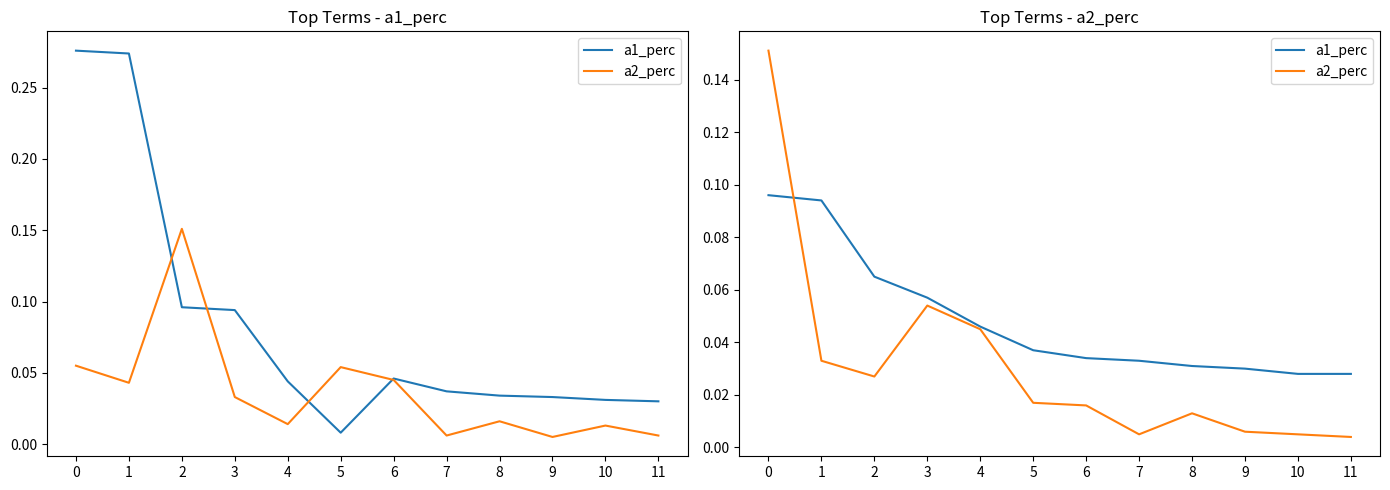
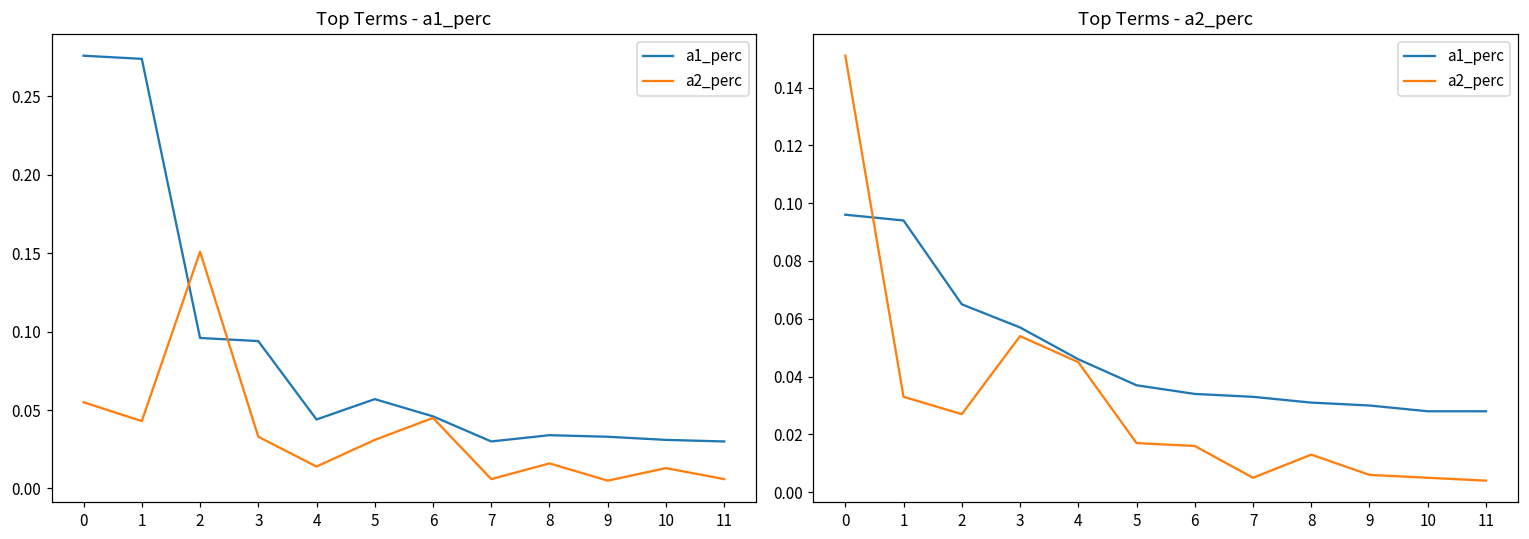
  {
    "Top Terms - a1_perc": {
      "a1_perc": {
        "0": 0.276,
        "1": 0.274,
        "2": 0.096,
        "3": 0.094,
        "4": 0.044,
-       "5": 0.008,
-       "7": 0.037,
+       "5": 0.057,
+       "7": 0.030,
        "8": 0.034,
        "9": 0.033,
        "10": 0.031,
        "11": 0.030
      },
      "a2_perc": {
        "0": 0.055,
        "1": 0.043,
        "2": 0.151,
        "3": 0.033,
        "4": 0.014,
-       "5": 0.054,
+       "5": 0.031,
        "7": 0.006,
        "8": 0.016,
        "9": 0.005,
        "10": 0.013,
        "11": 0.006
      }
    },
    "Top Terms - a2_perc": {
      "a1_perc": {
        "0": 0.096,
        "1": 0.094,
        "2": 0.065,
        "3": 0.057,
        "4": 0.046,
        "5": 0.037,
        "6": 0.034,
        "7": 0.033,
        "8": 0.031,
        "9": 0.030,
        "10": 0.028,
        "11": 0.028
      },
      "a2_perc": {
        "0": 0.151,
        "1": 0.033,
        "2": 0.027,
        "3": 0.054,
        "4": 0.045,
        "5": 0.017,
        "6": 0.016,
        "7": 0.005,
        "8": 0.013,
        "9": 0.006,
        "10": 0.005,
        "11": 0.004
      }
    }
  }
